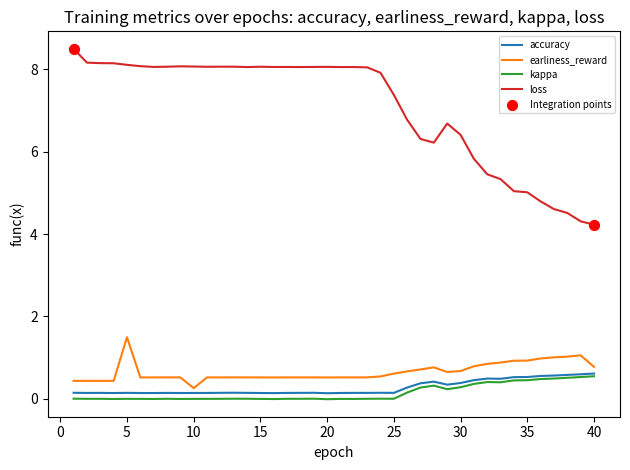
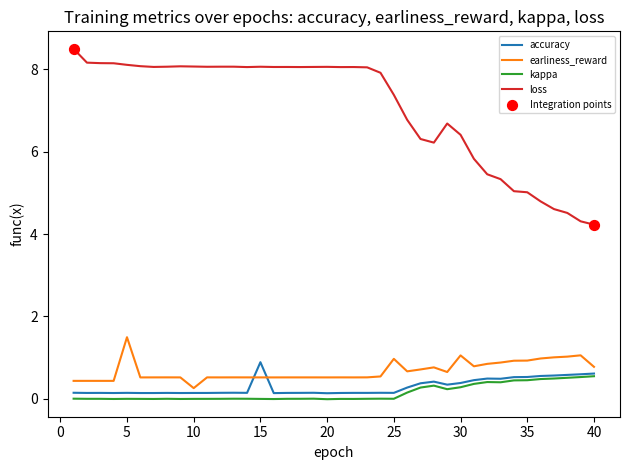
  {
    "accuracy": {
      "5": 0.1,
      "10": 0.1,
-     "15": 0.1,
+     "15": 0.9,
      "20": 0.1,
      "25": 0.1,
      "30": 0.4,
      "35": 0.5,
      "40": 0.6
    },
    "earliness_reward": {
      "5": 1.5,
      "10": 0.3,
      "15": 0.5,
      "20": 0.5,
-     "25": 0.6,
-     "30": 0.7,
+     "25": 1.0,
+     "30": 1.1,
      "35": 0.9,
      "40": 0.8
    },
    "kappa": {
      "5": 0.0,
      "10": 0.0,
      "15": 0.0,
      "20": 0.0,
      "25": 0.0,
      "30": 0.3,
      "35": 0.5,
      "40": 0.5
    },
    "loss": {
      "5": 8.1,
      "10": 8.1,
      "15": 8.1,
      "20": 8.1,
      "25": 7.4,
      "30": 6.4,
      "35": 5.0
    }
  }
